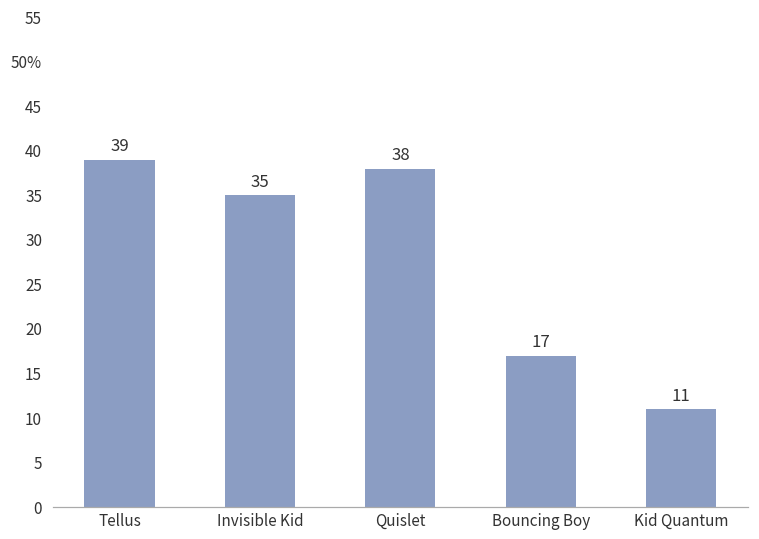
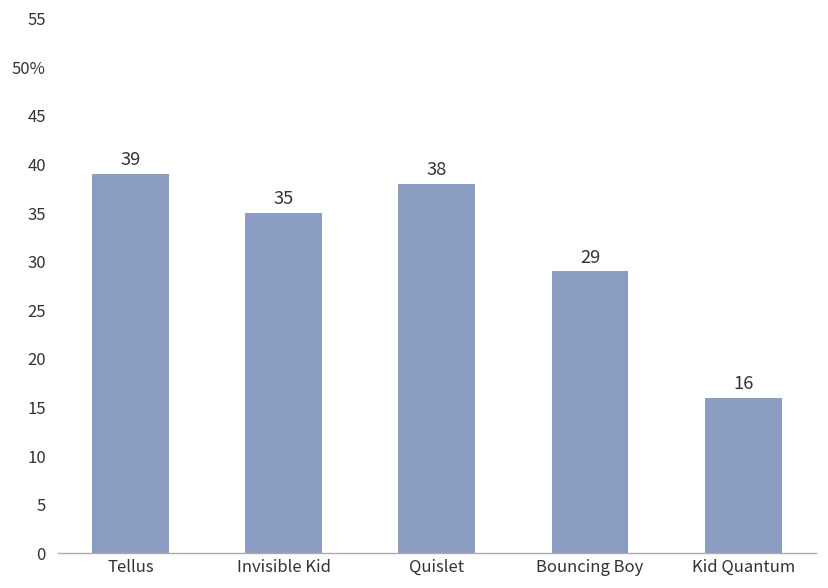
  {
    "Tellus": 39,
    "Invisible Kid": 35,
    "Quislet": 38,
-   "Bouncing Boy": 17,
-   "Kid Quantum": 11
+   "Bouncing Boy": 29,
+   "Kid Quantum": 16
  }
